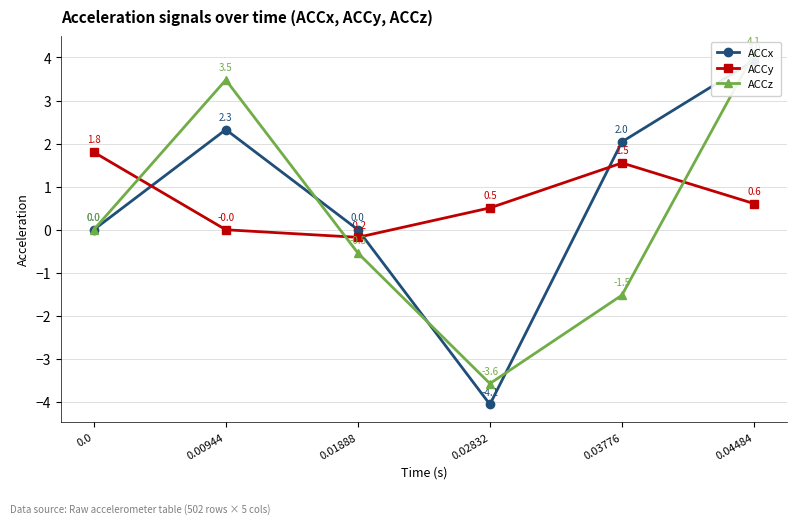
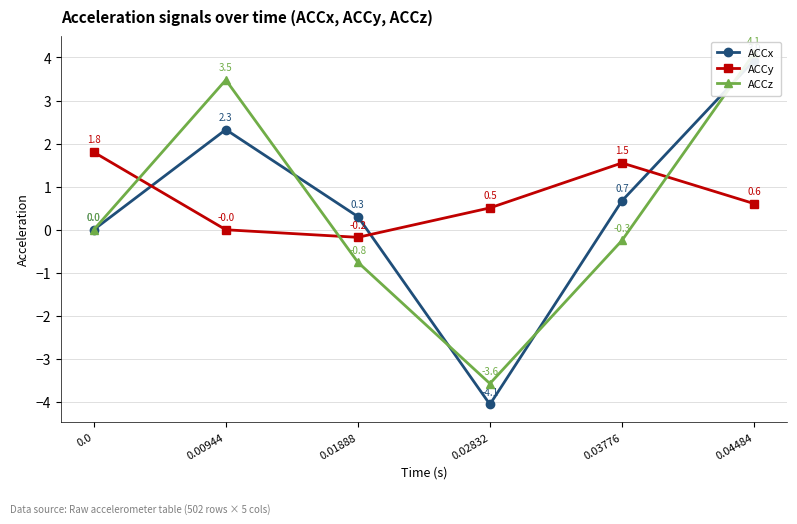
  {
    "ACCx": {
      "0.00944": 2.3,
-     "0.01888": 0.0,
+     "0.01888": 0.3,
      "0.02832": -4.1,
-     "0.03776": 2.0
+     "0.03776": 0.7
    },
    "ACCy": {
      "0.0": 1.8,
      "0.00944": -0.0,
      "0.01888": -0.2,
      "0.02832": 0.5,
      "0.03776": 1.5,
      "0.04484": 0.6
    },
    "ACCz": {
      "0.00944": 3.5,
-     "0.01888": -0.5,
+     "0.01888": -0.8,
      "0.02832": -3.6,
-     "0.03776": -1.5
+     "0.03776": -0.3
    }
  }
